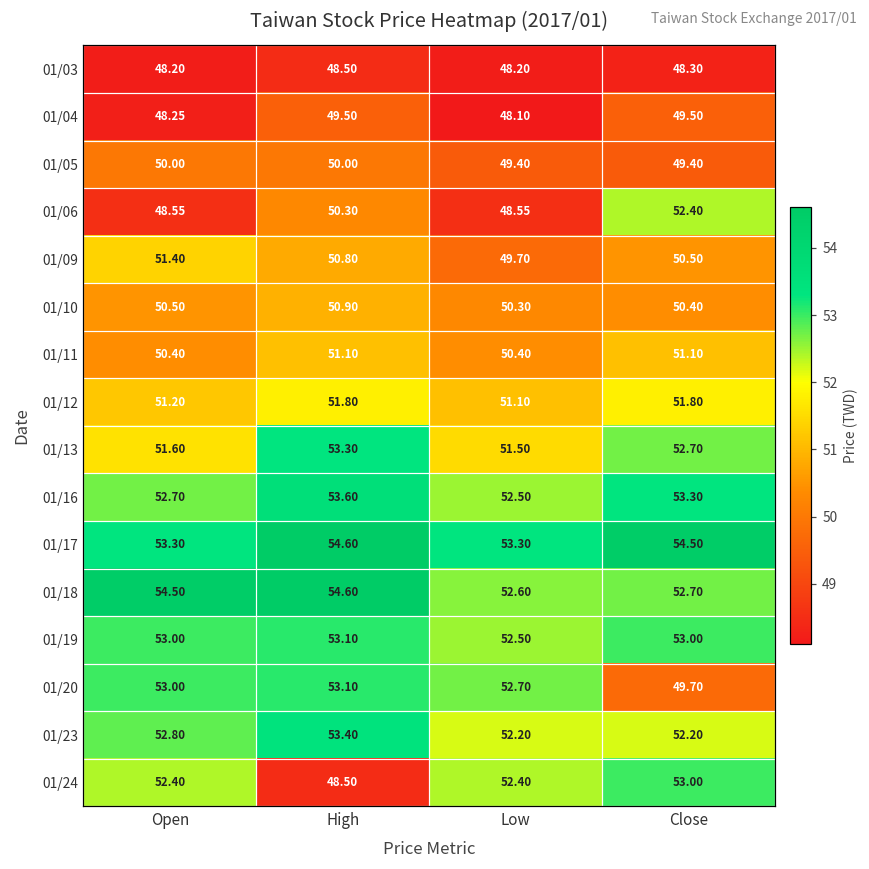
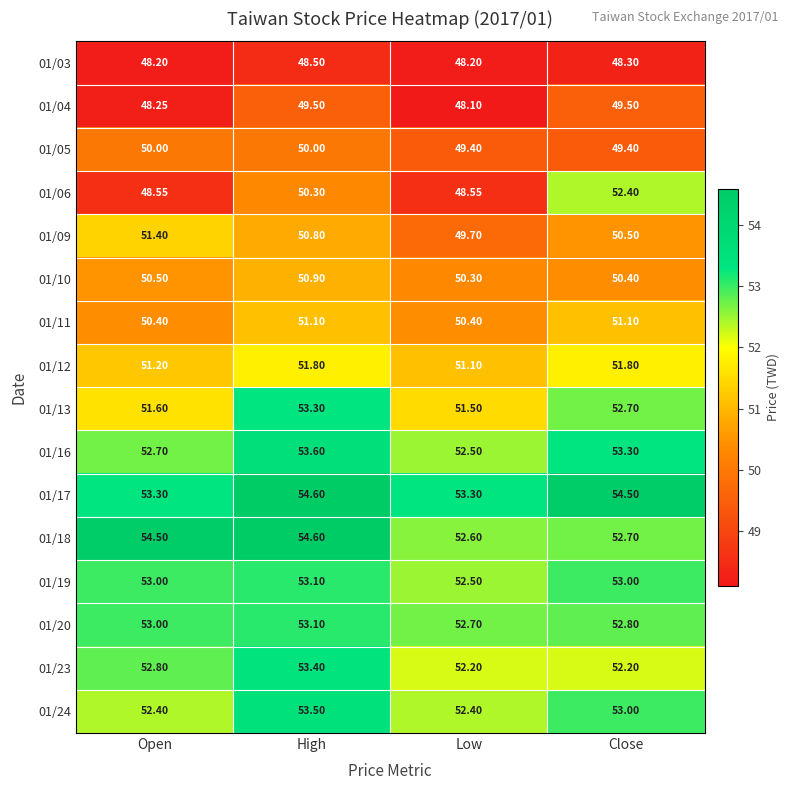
  {
    "01/03": {
      "Open": 48.20,
      "High": 48.50,
      "Low": 48.20,
      "Close": 48.30
    },
    "01/04": {
      "Open": 48.25,
      "High": 49.50,
      "Low": 48.10,
      "Close": 49.50
    },
    "01/05": {
      "Open": 50.00,
      "High": 50.00,
      "Low": 49.40,
      "Close": 49.40
    },
    "01/06": {
      "Open": 48.55,
      "High": 50.30,
      "Low": 48.55,
      "Close": 52.40
    },
    "01/09": {
      "Open": 51.40,
      "High": 50.80,
      "Low": 49.70,
      "Close": 50.50
    },
    "01/10": {
      "Open": 50.50,
      "High": 50.90,
      "Low": 50.30,
      "Close": 50.40
    },
    "01/11": {
      "Open": 50.40,
      "High": 51.10,
      "Low": 50.40,
      "Close": 51.10
    },
    "01/12": {
      "Open": 51.20,
      "High": 51.80,
      "Low": 51.10,
      "Close": 51.80
    },
    "01/13": {
      "Open": 51.60,
      "High": 53.30,
      "Low": 51.50,
      "Close": 52.70
    },
    "01/16": {
      "Open": 52.70,
      "High": 53.60,
      "Low": 52.50,
      "Close": 53.30
    },
    "01/17": {
      "Open": 53.30,
      "High": 54.60,
      "Low": 53.30,
      "Close": 54.50
    },
    "01/18": {
      "Open": 54.50,
      "High": 54.60,
      "Low": 52.60,
      "Close": 52.70
    },
    "01/19": {
      "Open": 53.00,
      "High": 53.10,
      "Low": 52.50,
      "Close": 53.00
    },
    "01/20": {
      "Open": 53.00,
      "High": 53.10,
      "Low": 52.70,
-     "Close": 49.70
+     "Close": 52.80
    },
    "01/23": {
      "Open": 52.80,
      "High": 53.40,
      "Low": 52.20,
      "Close": 52.20
    },
    "01/24": {
      "Open": 52.40,
-     "High": 48.50,
+     "High": 53.50,
      "Low": 52.40,
      "Close": 53.00
    }
  }
